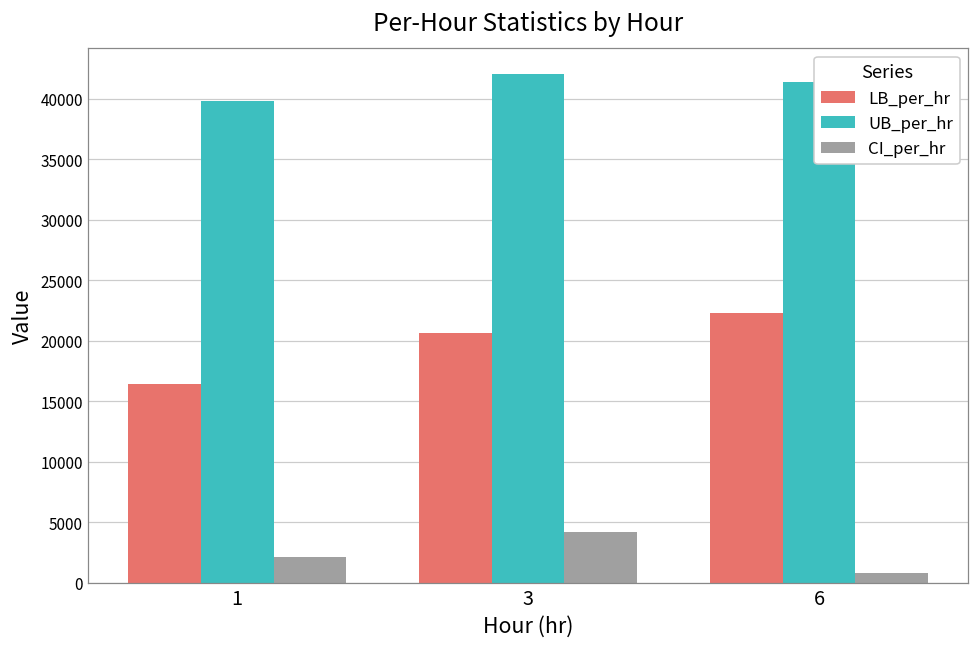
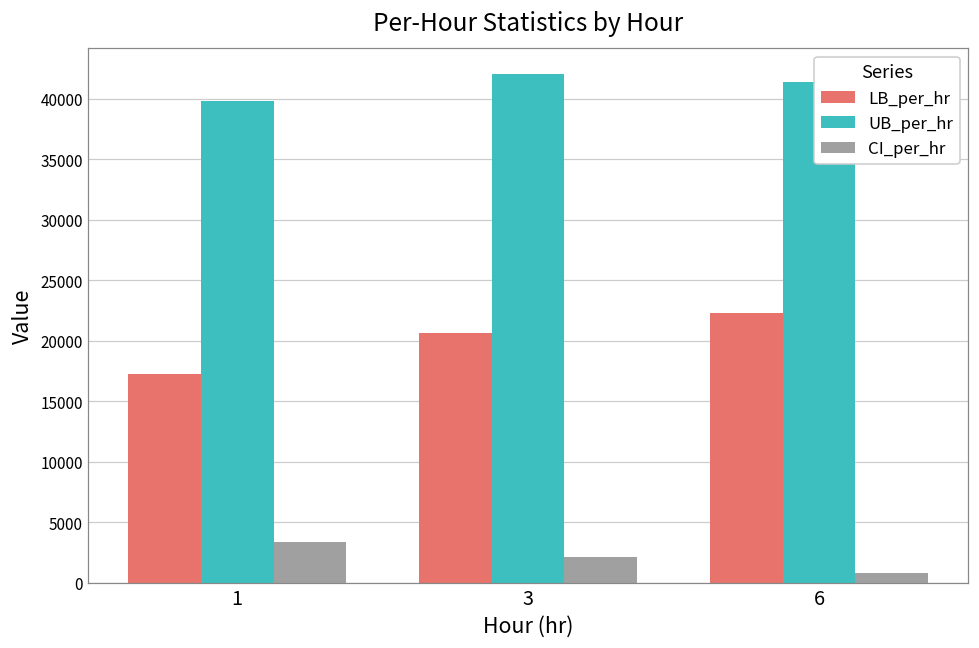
  {
    "LB_per_hr": {
-     "1": 16400,
+     "1": 17200,
      "3": 20700,
      "6": 22300
    },
    "UB_per_hr": {
      "1": 39800,
      "3": 42100
    },
    "CI_per_hr": {
-     "1": 2100,
-     "3": 4200,
+     "1": 3400,
+     "3": 2100,
      "6": 800
    }
  }
